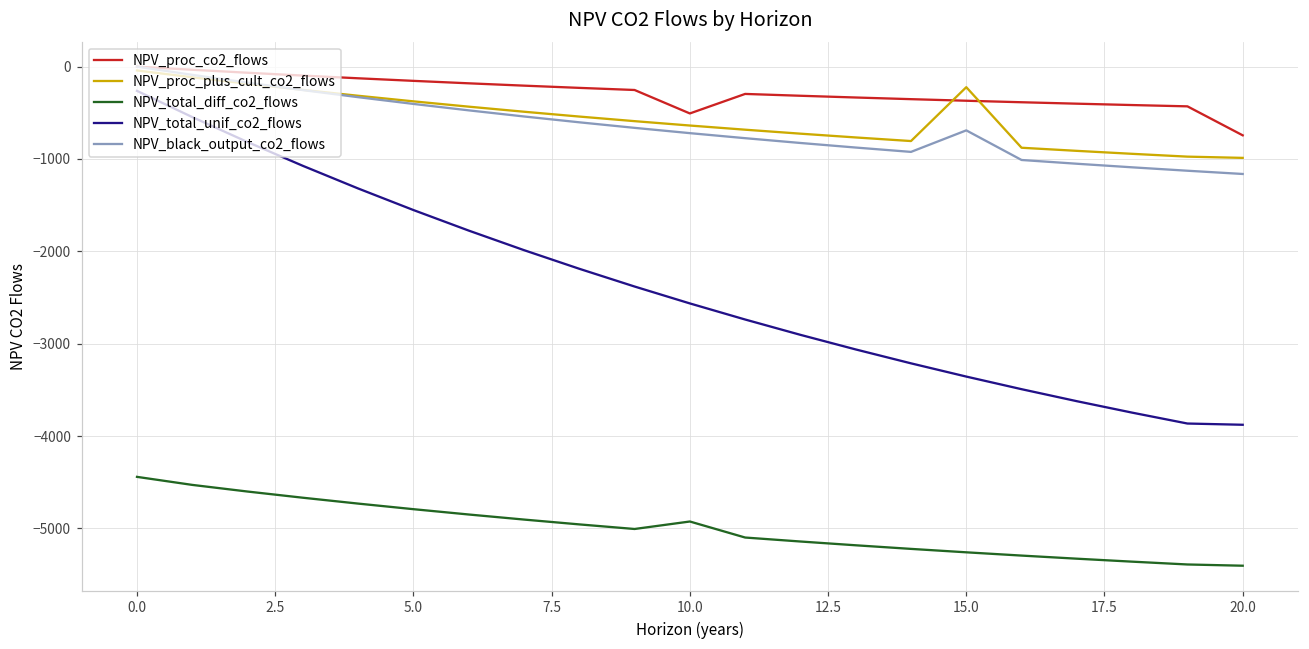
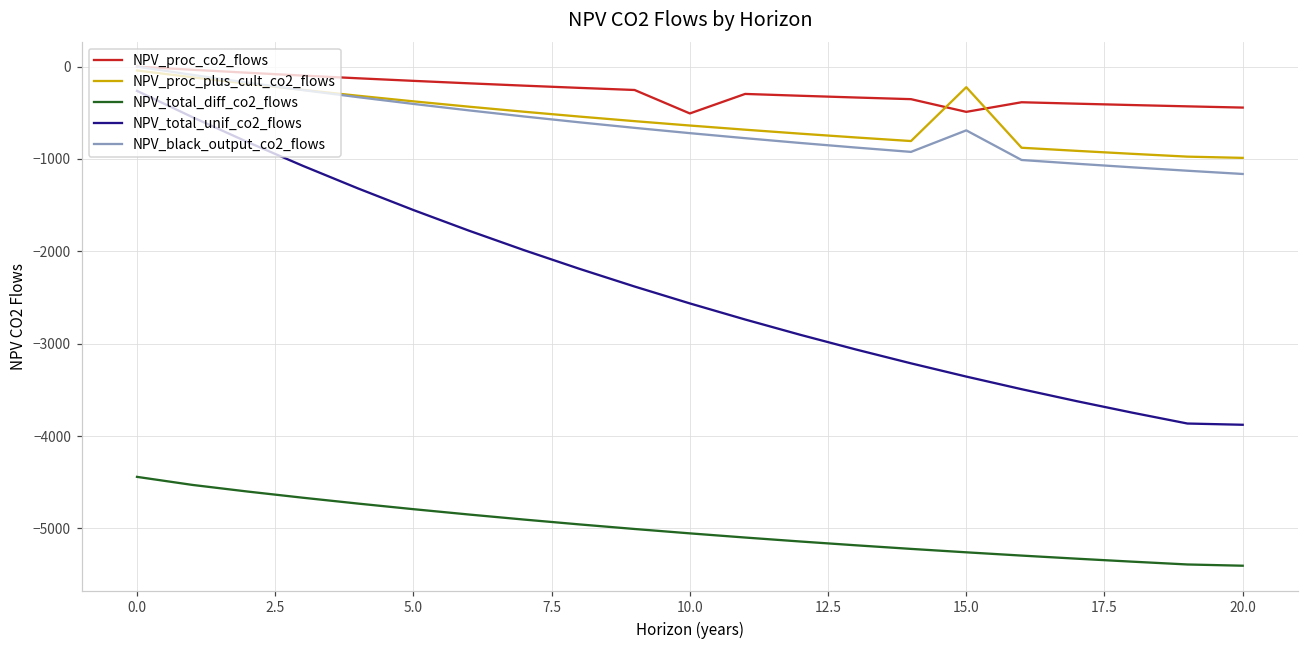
  {
    "NPV_proc_co2_flows": {
      "5.0": -200,
      "10.0": -500,
-     "15.0": -400,
-     "20.0": -700
+     "15.0": -500,
+     "20.0": -400
    },
    "NPV_proc_plus_cult_co2_flows": {
      "10.0": -600,
      "15.0": -200,
      "20.0": -1000
    },
    "NPV_total_diff_co2_flows": {
      "0.0": -4400,
      "5.0": -4800,
-     "10.0": -4900,
+     "10.0": -5100,
      "15.0": -5300,
      "20.0": -5400
    },
    "NPV_total_unif_co2_flows": {
      "5.0": -1600,
      "10.0": -2600,
      "15.0": -3400,
      "20.0": -3900
    },
    "NPV_black_output_co2_flows": {
      "10.0": -700,
      "15.0": -700,
      "20.0": -1200
    }
  }
